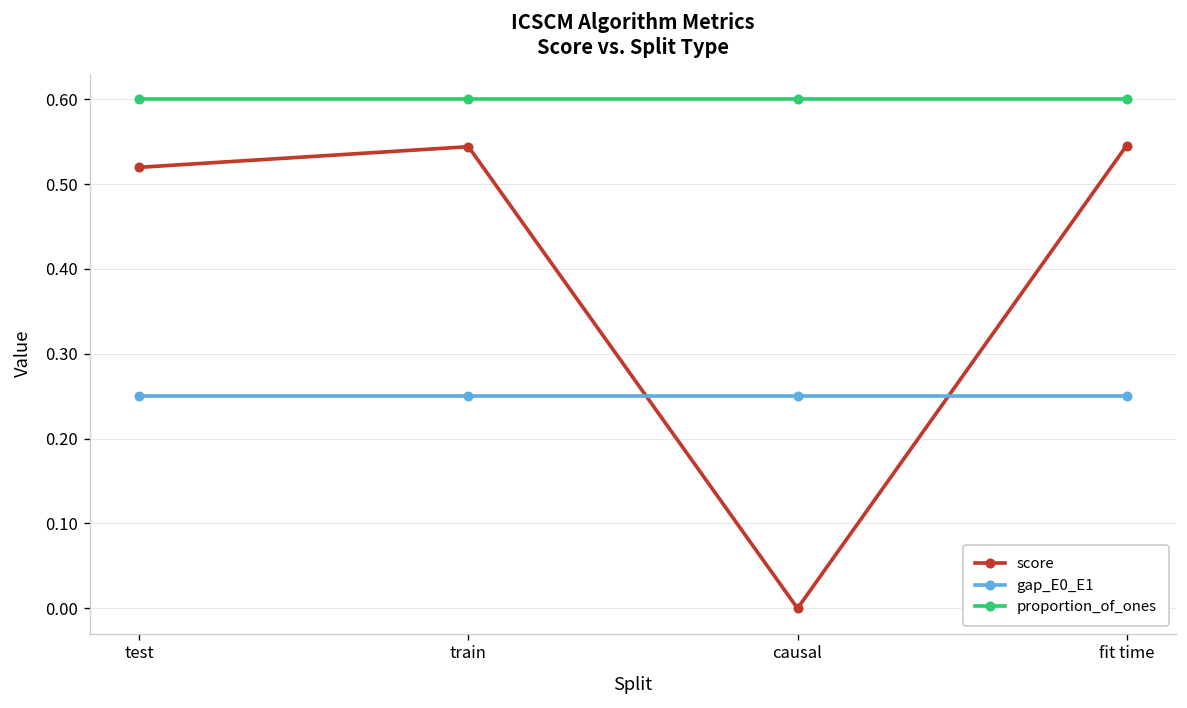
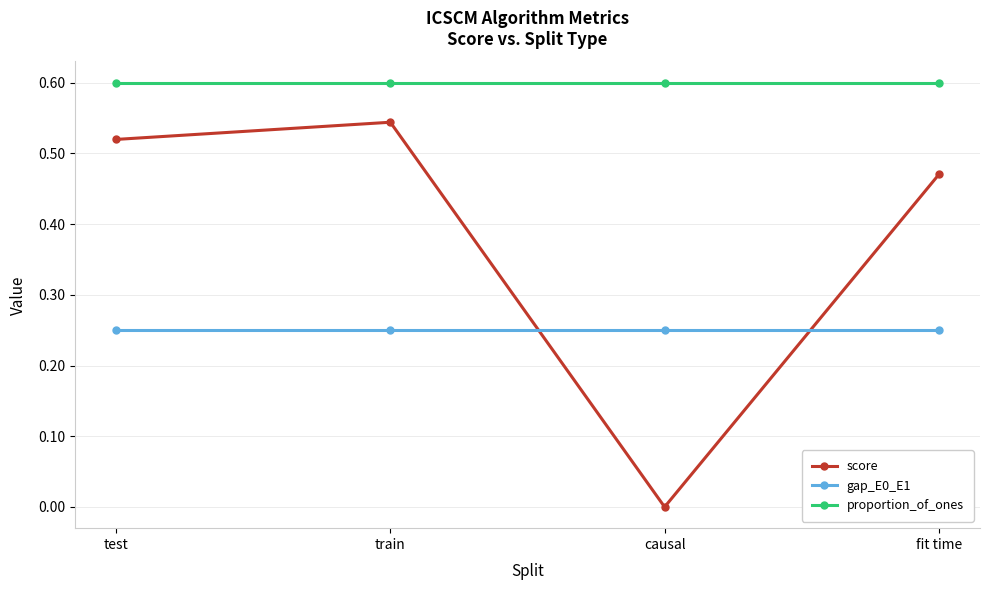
  {
    "score": {
      "test": 0.52,
      "train": 0.54,
      "causal": 0.00,
-     "fit time": 0.55
+     "fit time": 0.47
    },
    "gap_E0_E1": {
      "test": 0.25,
      "train": 0.25,
      "causal": 0.25,
      "fit time": 0.25
    },
    "proportion_of_ones": {
      "test": 0.60,
      "train": 0.60,
      "causal": 0.60,
      "fit time": 0.60
    }
  }
